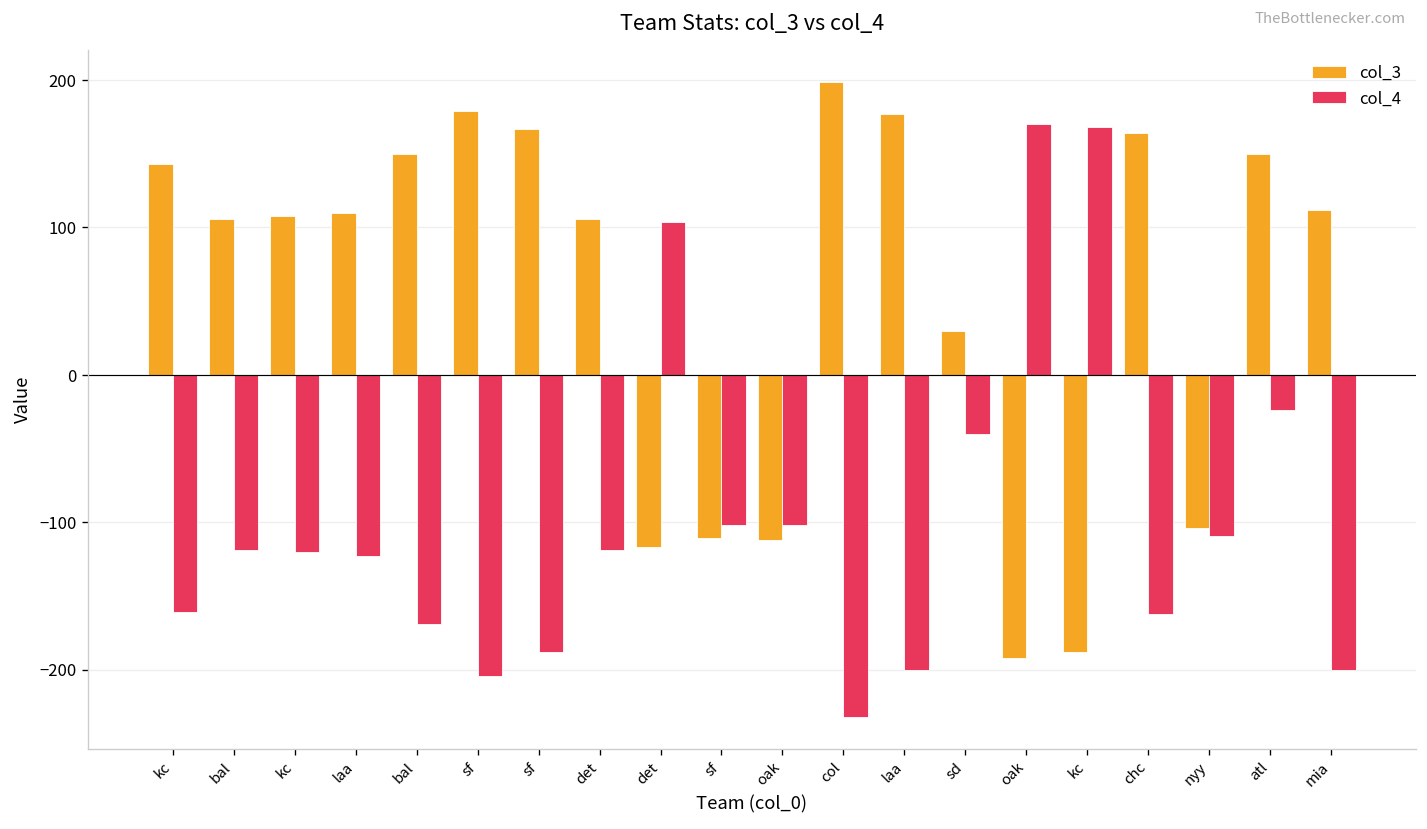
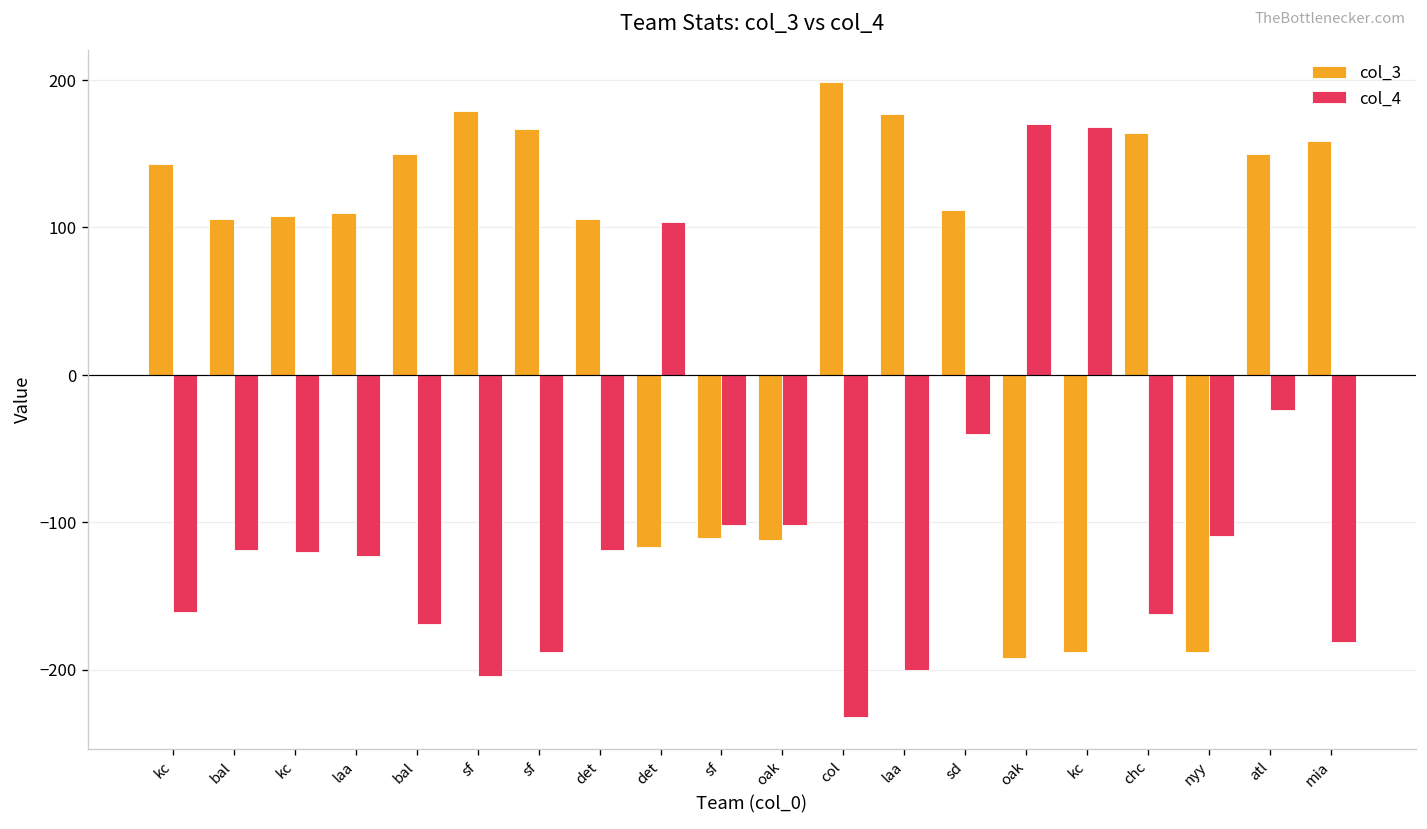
  {
    "col_3": {
      "col": 199,
-     "sd": 30,
+     "sd": 112,
      "chc": 164,
-     "nyy": -104,
+     "nyy": -188,
      "atl": 150,
-     "mia": 112
+     "mia": 159
    },
    "col_4": {
      "col": -232,
      "sd": -40,
      "chc": -162,
      "nyy": -109,
      "atl": -24,
-     "mia": -200
+     "mia": -181
    }
  }
